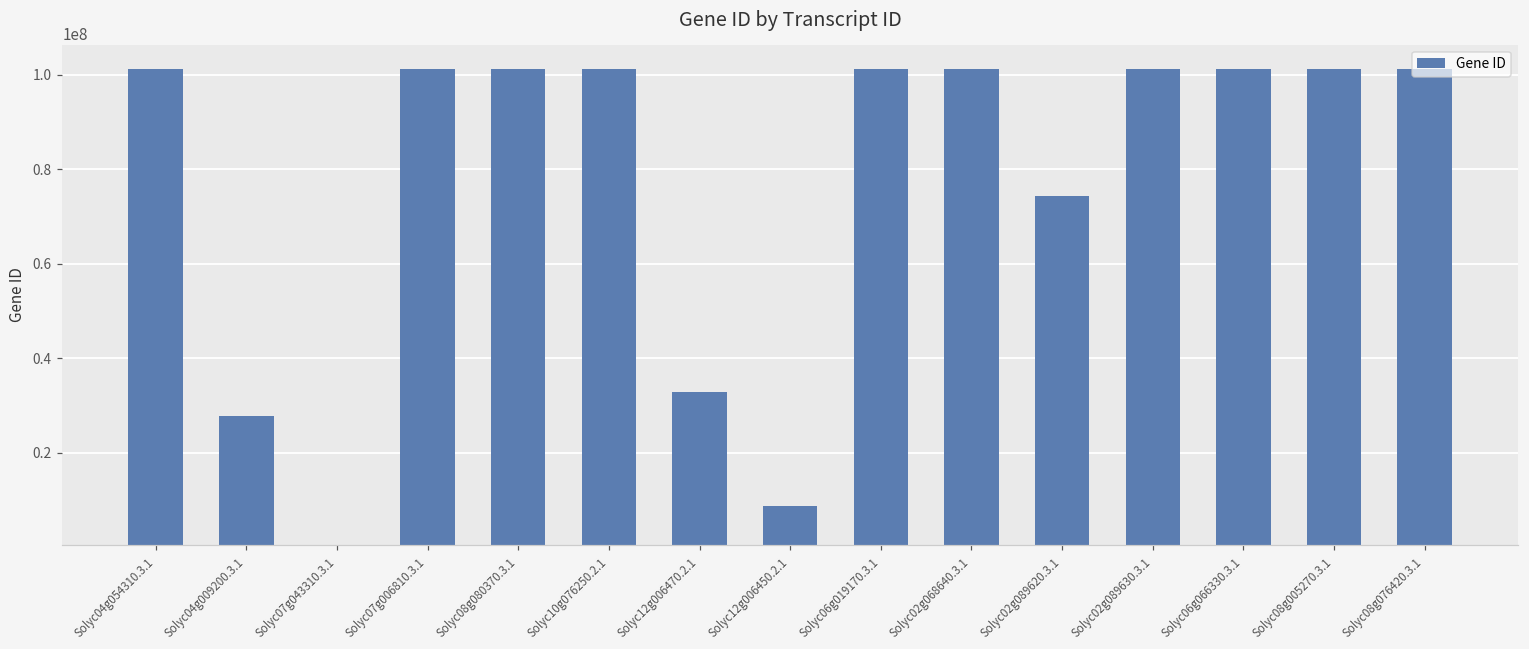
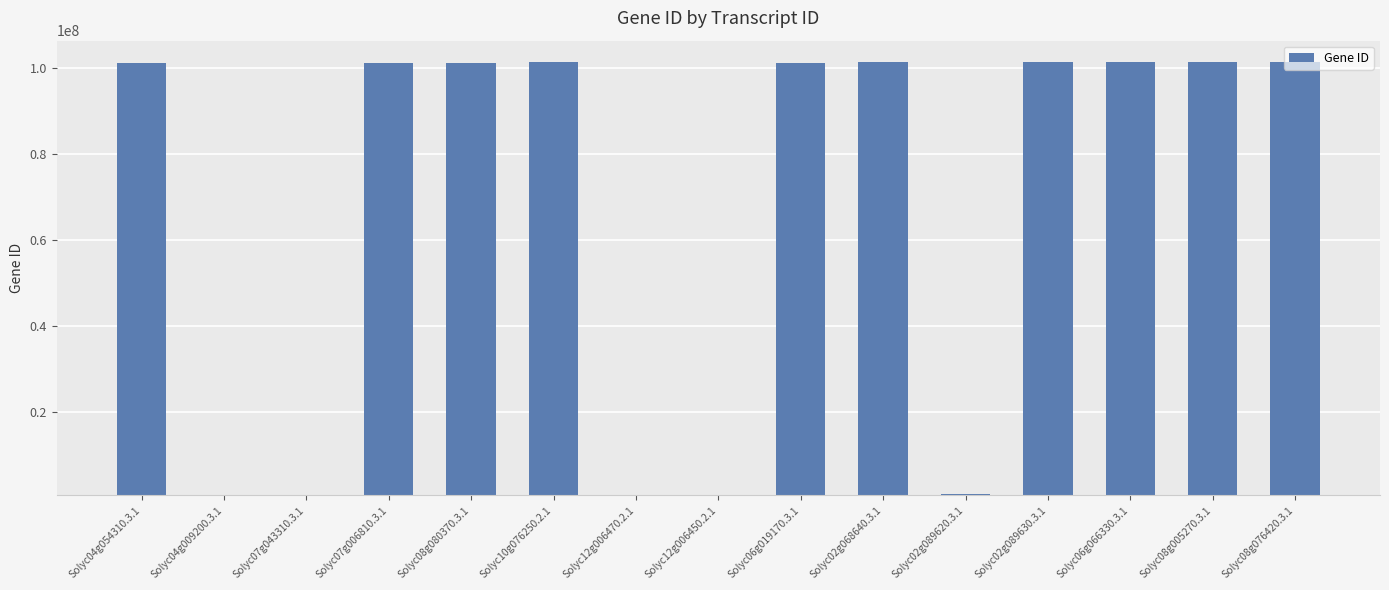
  {
    "Solyc04g054310.3.1": 101000000,
-   "Solyc04g009200.3.1": 28000000,
+   "Solyc04g009200.3.1": 1000000,
    "Solyc07g006810.3.1": 101000000,
    "Solyc08g080370.3.1": 101000000,
    "Solyc10g076250.2.1": 101000000,
-   "Solyc12g006470.2.1": 33000000,
-   "Solyc12g006450.2.1": 9000000,
+   "Solyc12g006470.2.1": 1000000,
+   "Solyc12g006450.2.1": 1000000,
    "Solyc06g019170.3.1": 101000000,
    "Solyc02g068640.3.1": 101000000,
-   "Solyc02g089620.3.1": 74000000,
+   "Solyc02g089620.3.1": 1000000,
    "Solyc02g089630.3.1": 101000000,
    "Solyc06g066330.3.1": 101000000,
    "Solyc08g005270.3.1": 101000000
  }
